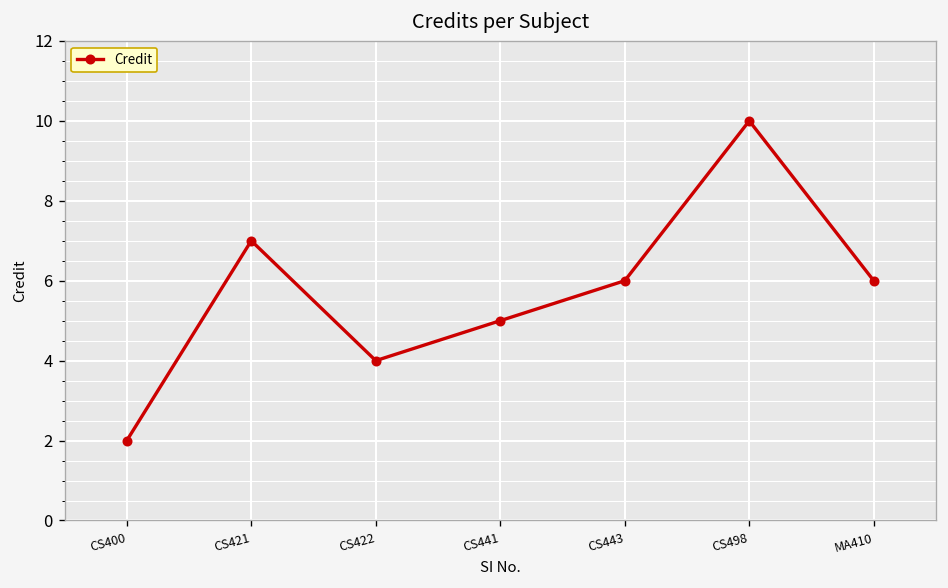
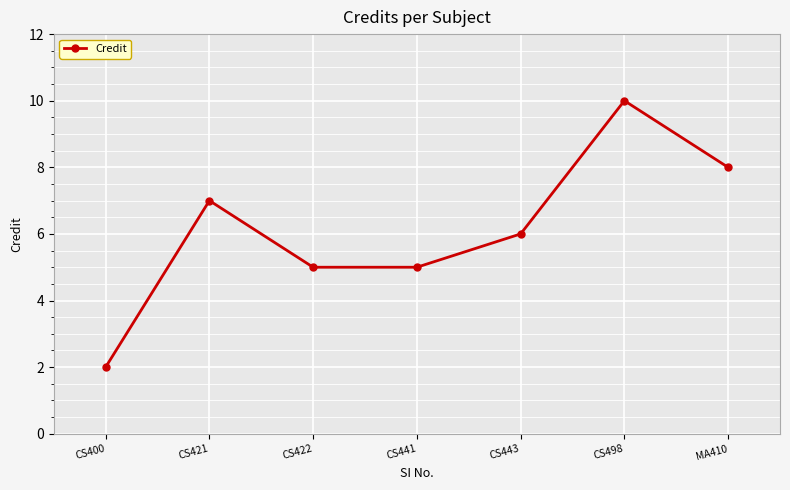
  {
    "CS400": 2,
    "CS421": 7,
-   "CS422": 4,
+   "CS422": 5,
    "CS441": 5,
    "CS443": 6,
    "CS498": 10,
-   "MA410": 6
+   "MA410": 8
  }
